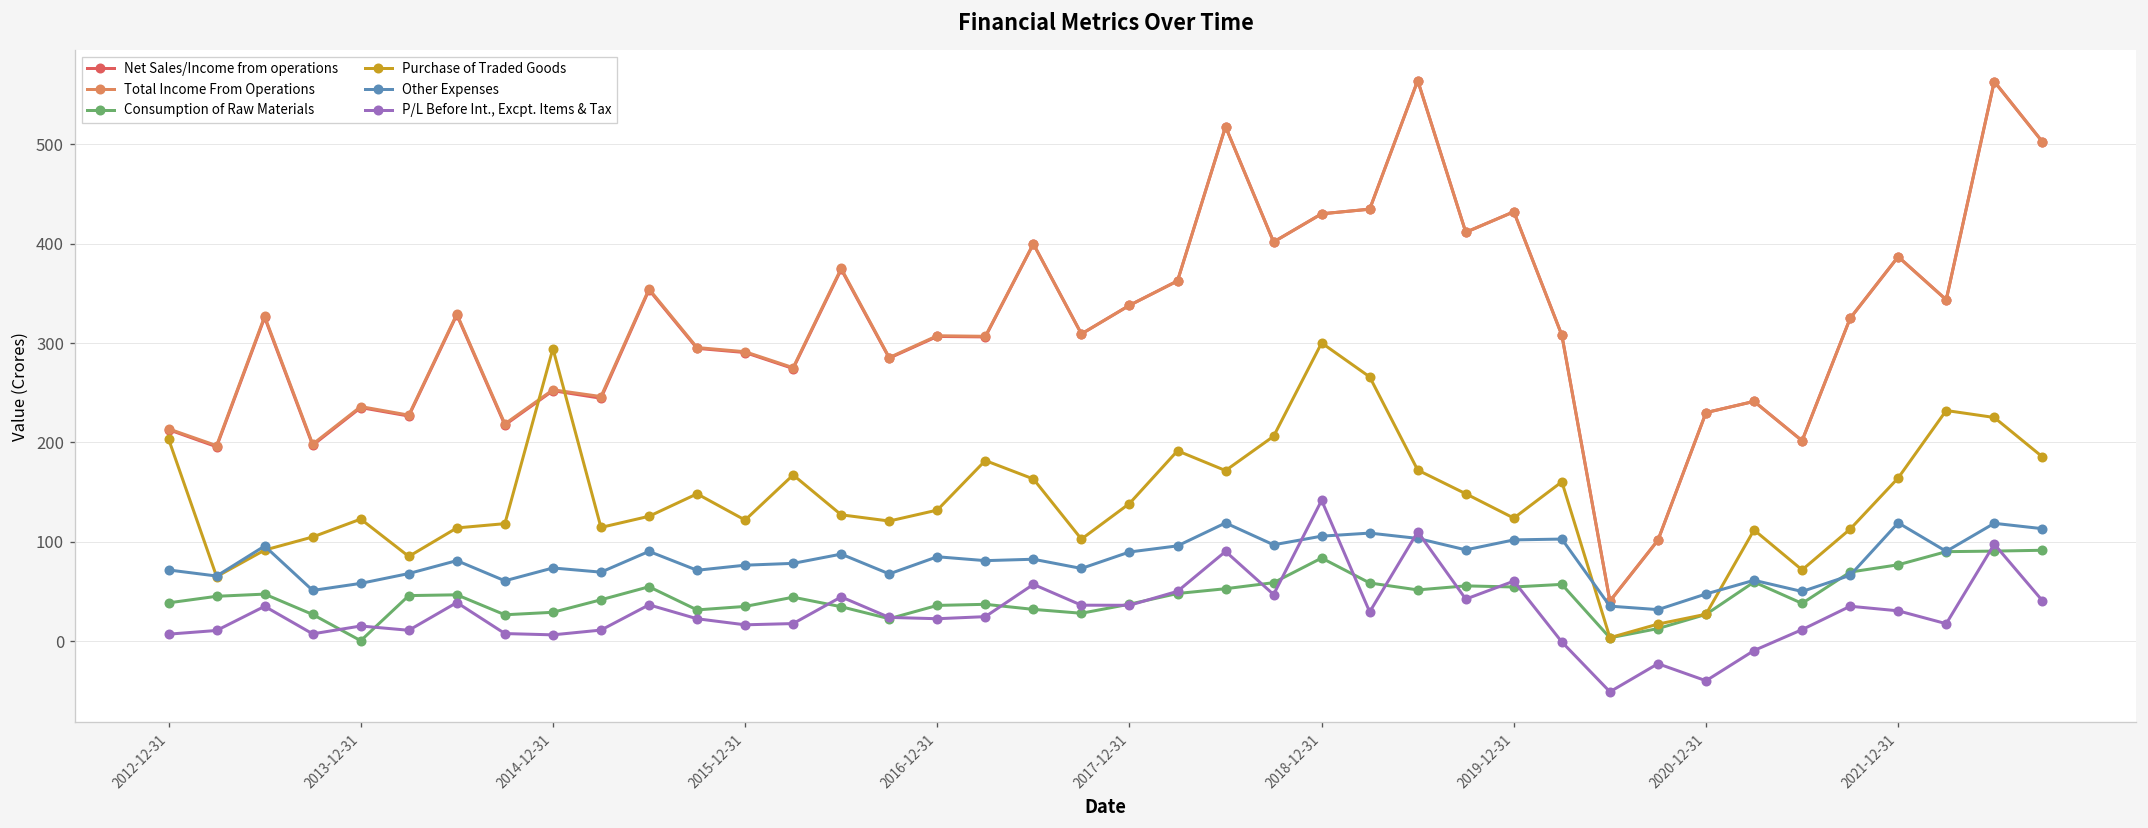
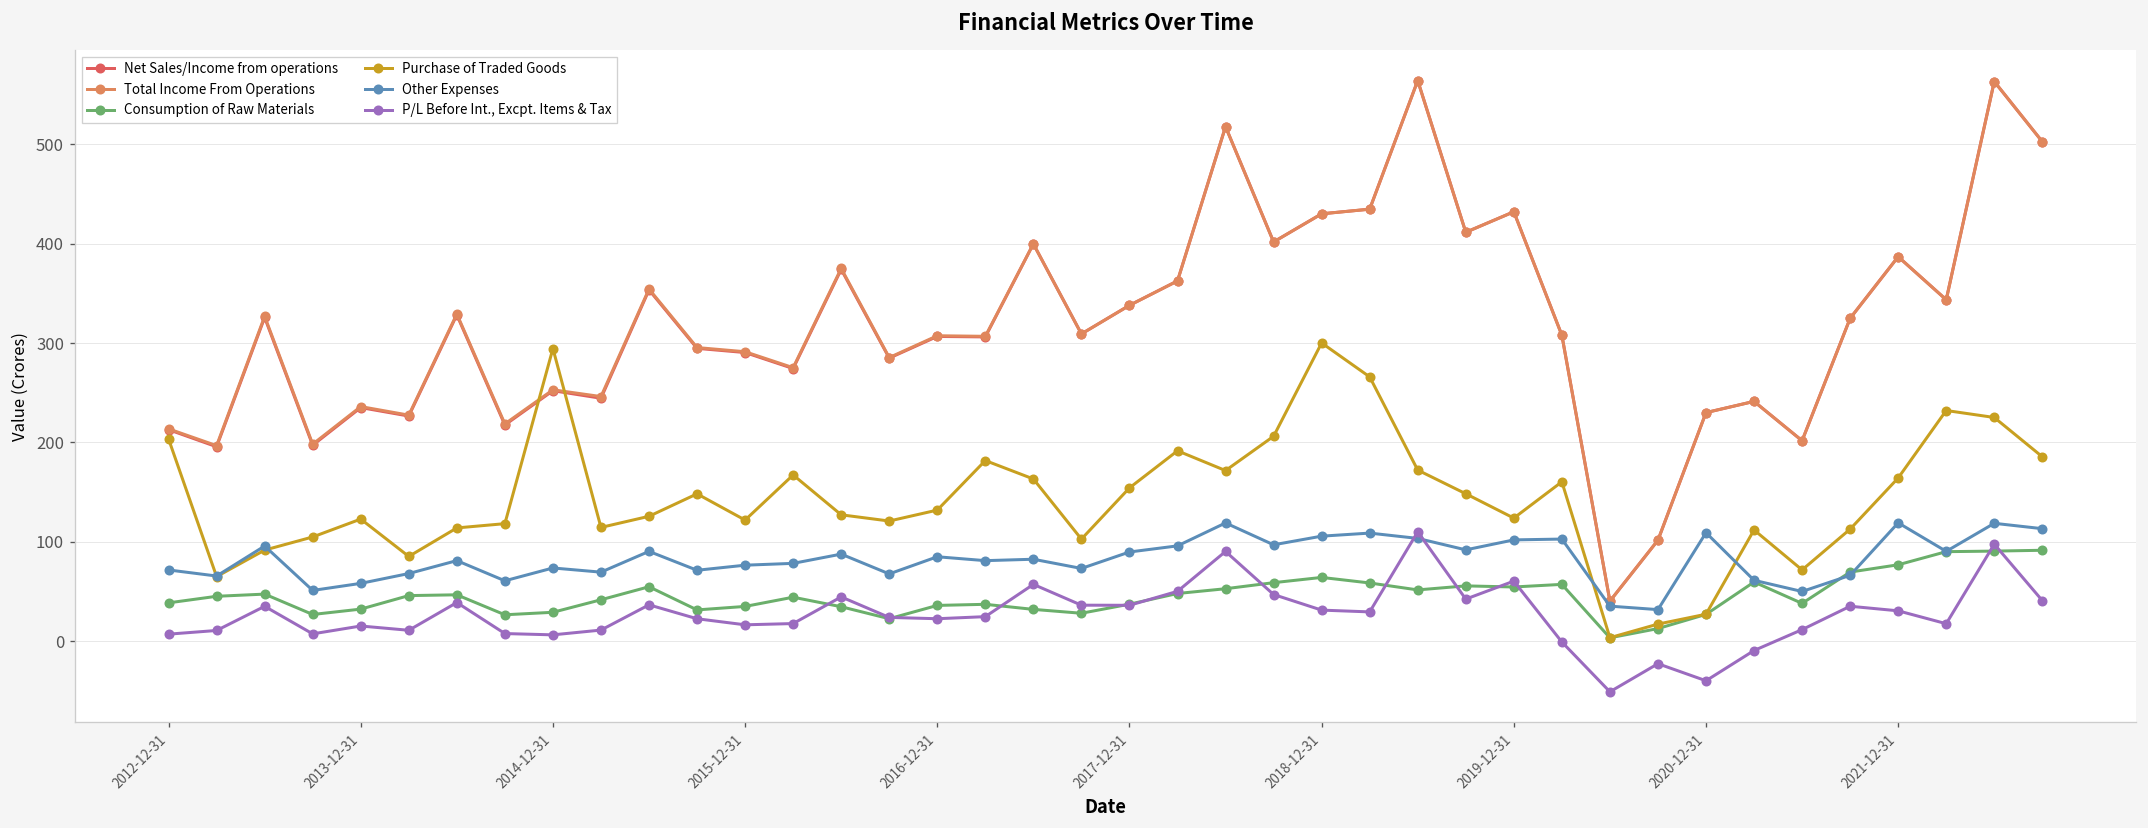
  {
    "Consumption of Raw Materials": {
      "2012-12-31": 40,
-     "2013-12-31": 0,
+     "2013-12-31": 30,
      "2014-12-31": 30,
      "2015-12-31": 40,
      "2016-12-31": 40,
-     "2018-12-31": 80,
+     "2018-12-31": 60,
      "2019-12-31": 50,
      "2021-12-31": 80
    },
    "Purchase of Traded Goods": {
      "2012-12-31": 200,
      "2013-12-31": 120,
      "2014-12-31": 290,
      "2015-12-31": 120,
      "2016-12-31": 130,
-     "2017-12-31": 140,
+     "2017-12-31": 150,
      "2018-12-31": 300,
      "2019-12-31": 120,
      "2021-12-31": 160
    },
    "Other Expenses": {
      "2012-12-31": 70,
      "2013-12-31": 60,
      "2014-12-31": 70,
      "2015-12-31": 80,
      "2016-12-31": 80,
      "2017-12-31": 90,
      "2018-12-31": 110,
      "2019-12-31": 100,
-     "2020-12-31": 50,
+     "2020-12-31": 110,
      "2021-12-31": 120
    },
    "P/L Before Int., Excpt. Items & Tax": {
      "2012-12-31": 10,
      "2013-12-31": 20,
      "2014-12-31": 10,
      "2015-12-31": 20,
      "2016-12-31": 20,
-     "2018-12-31": 140,
+     "2018-12-31": 30,
      "2019-12-31": 60,
      "2020-12-31": -40,
      "2021-12-31": 30
    }
  }
